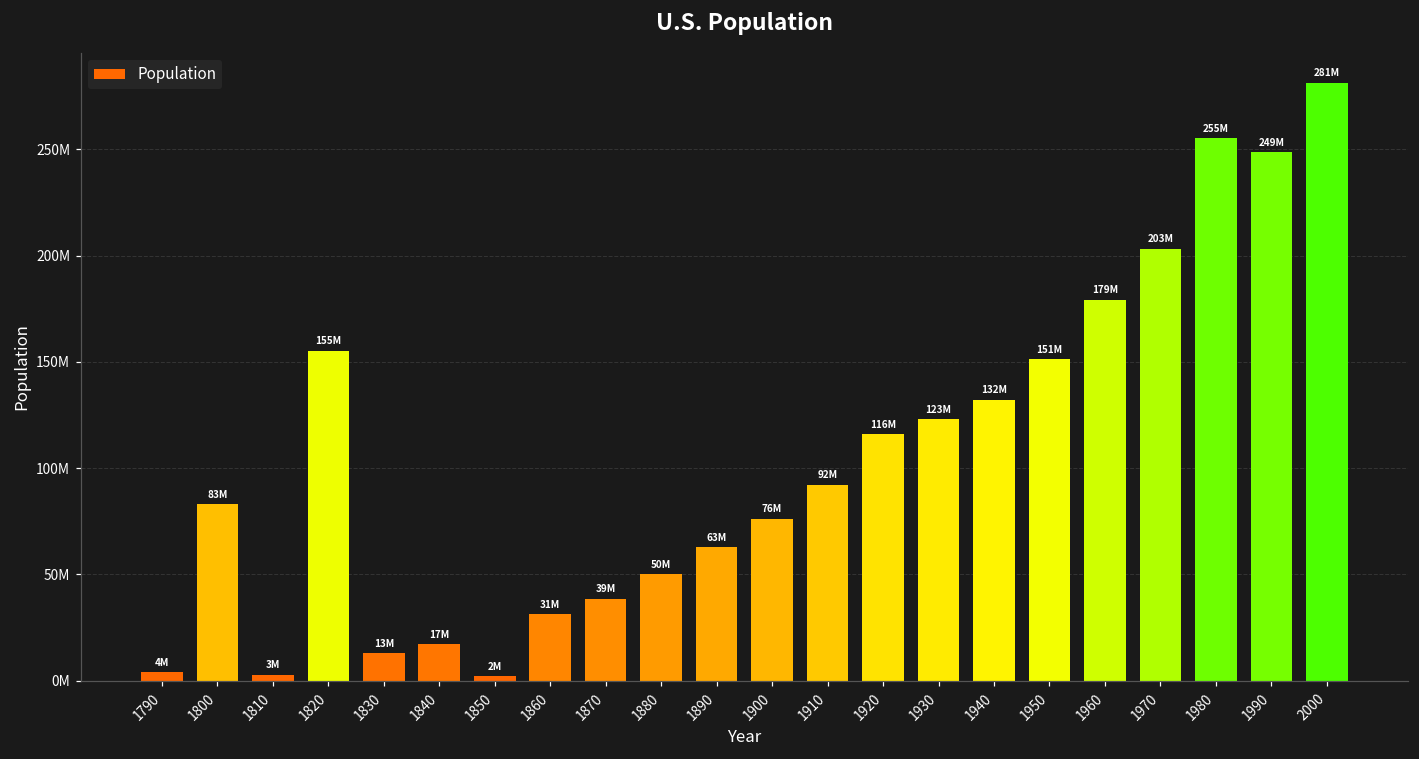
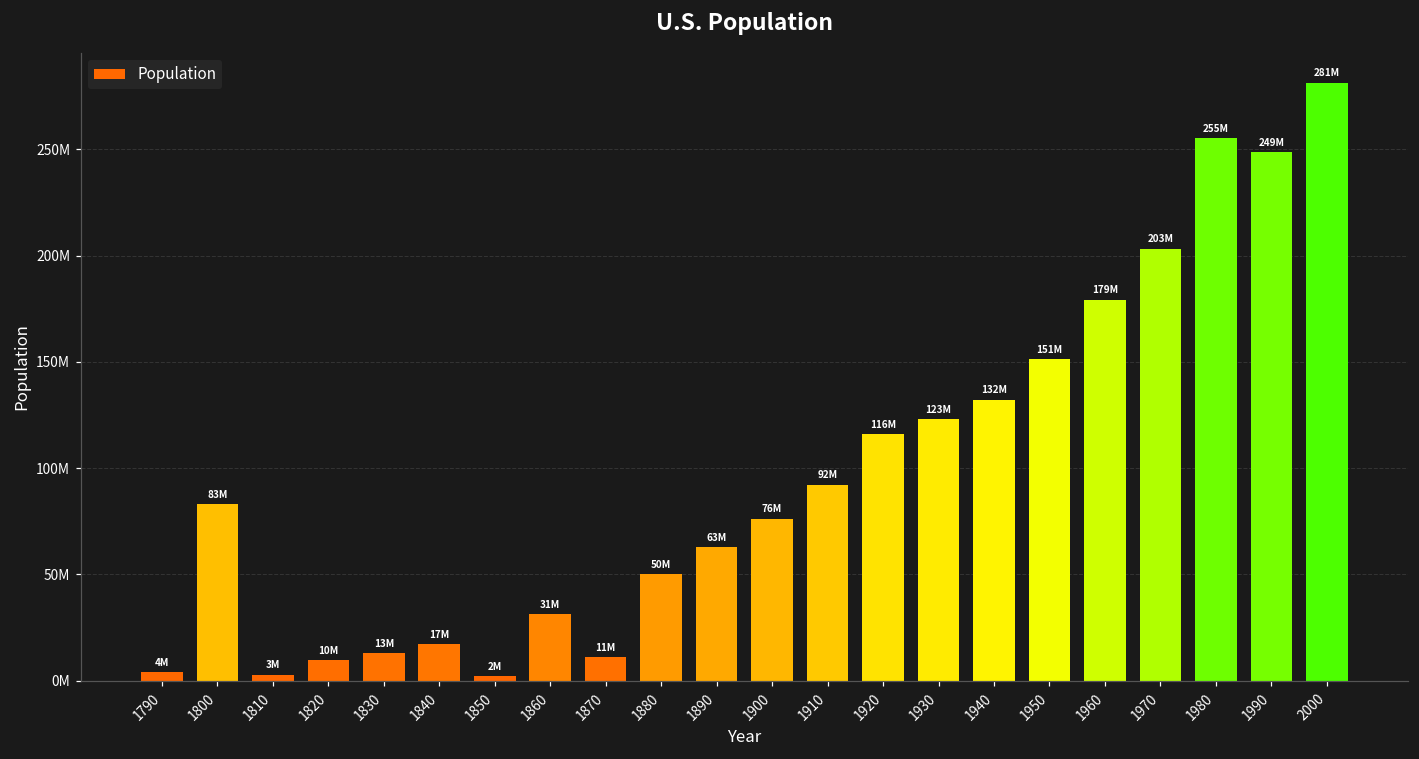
  {
    "1790": "4M",
    "1800": "83M",
    "1810": "3M",
-   "1820": "155M",
+   "1820": "10M",
    "1830": "13M",
    "1840": "17M",
    "1850": "2M",
    "1860": "31M",
-   "1870": "39M",
+   "1870": "11M",
    "1880": "50M",
    "1890": "63M",
    "1900": "76M",
    "1910": "92M",
    "1920": "116M",
    "1930": "123M",
    "1940": "132M",
    "1950": "151M",
    "1960": "179M",
    "1970": "203M",
    "1980": "255M",
    "1990": "249M",
    "2000": "281M"
  }
